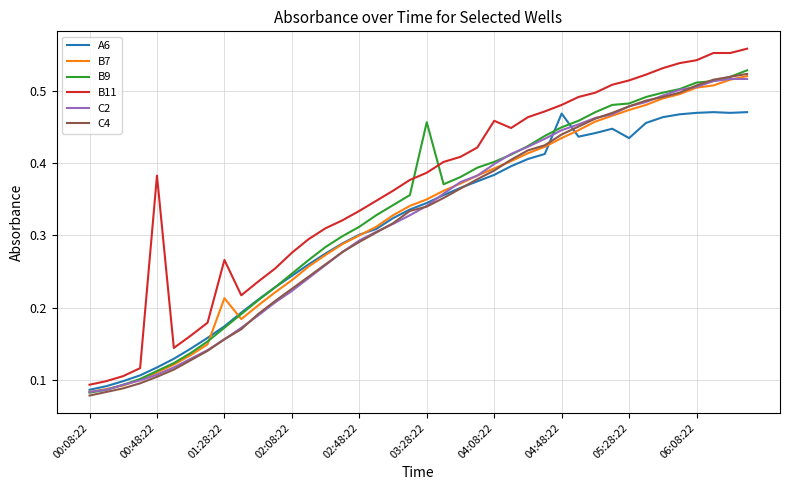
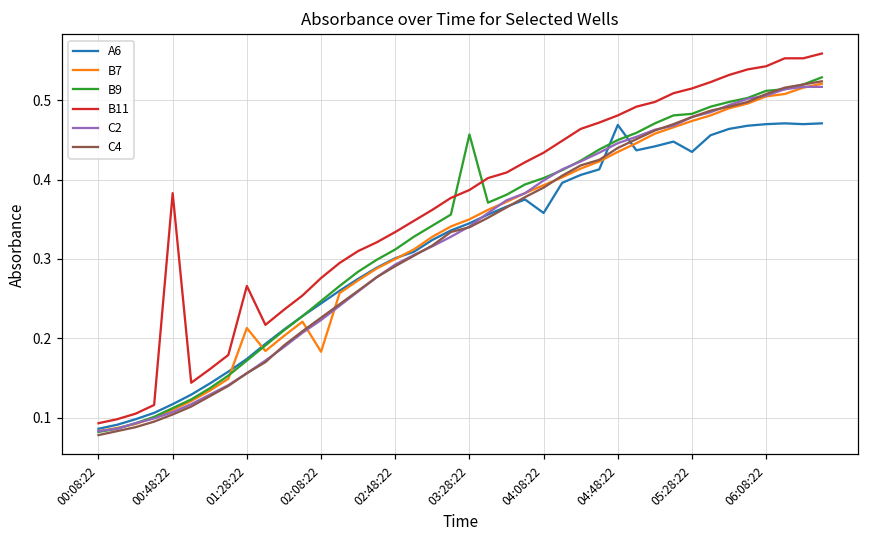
  {
    "A6": {
      "00:48:22": 0.12,
      "03:28:22": 0.35,
-     "04:08:22": 0.38,
+     "04:08:22": 0.36,
      "04:48:22": 0.47,
      "05:28:22": 0.44,
      "06:08:22": 0.47
    },
    "B7": {
      "01:28:22": 0.21,
-     "02:08:22": 0.24,
+     "02:08:22": 0.18,
      "03:28:22": 0.35,
      "04:48:22": 0.44,
      "05:28:22": 0.47
    },
    "B9": {
      "02:48:22": 0.31,
      "03:28:22": 0.46,
      "04:48:22": 0.45,
      "05:28:22": 0.48,
      "06:08:22": 0.51
    },
    "B11": {
      "00:08:22": 0.09,
      "00:48:22": 0.38,
      "01:28:22": 0.27,
      "02:08:22": 0.28,
      "02:48:22": 0.33,
      "03:28:22": 0.39,
-     "04:08:22": 0.46,
+     "04:08:22": 0.43,
      "04:48:22": 0.48,
      "05:28:22": 0.52,
      "06:08:22": 0.54
    },
    "C2": {
      "04:48:22": 0.45
    },
    "C4": {
      "00:08:22": 0.08,
      "04:48:22": 0.44
    }
  }
